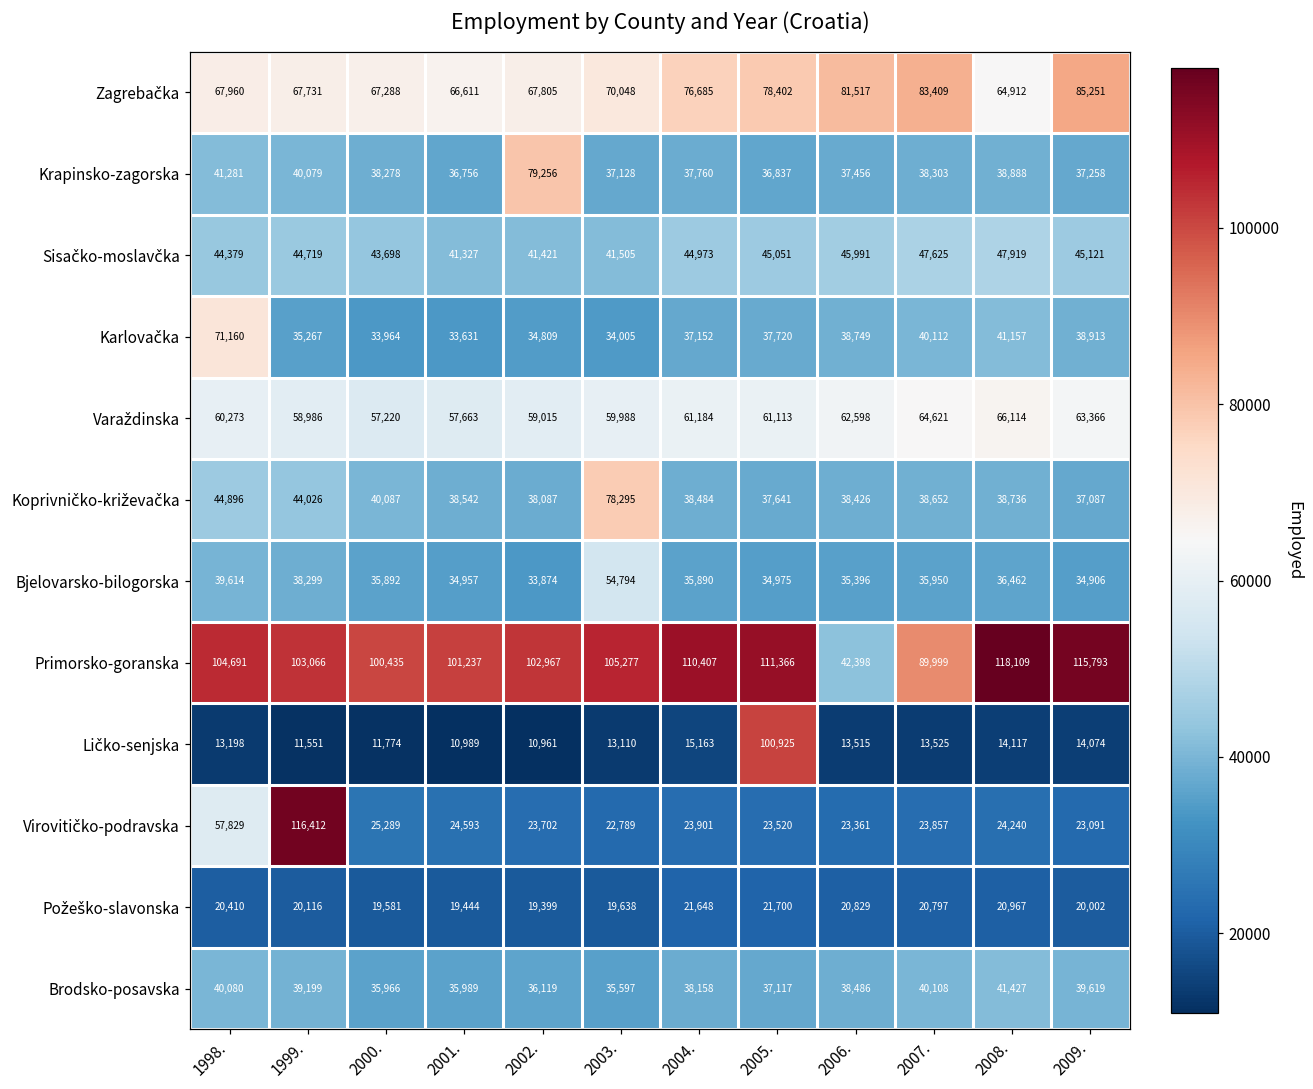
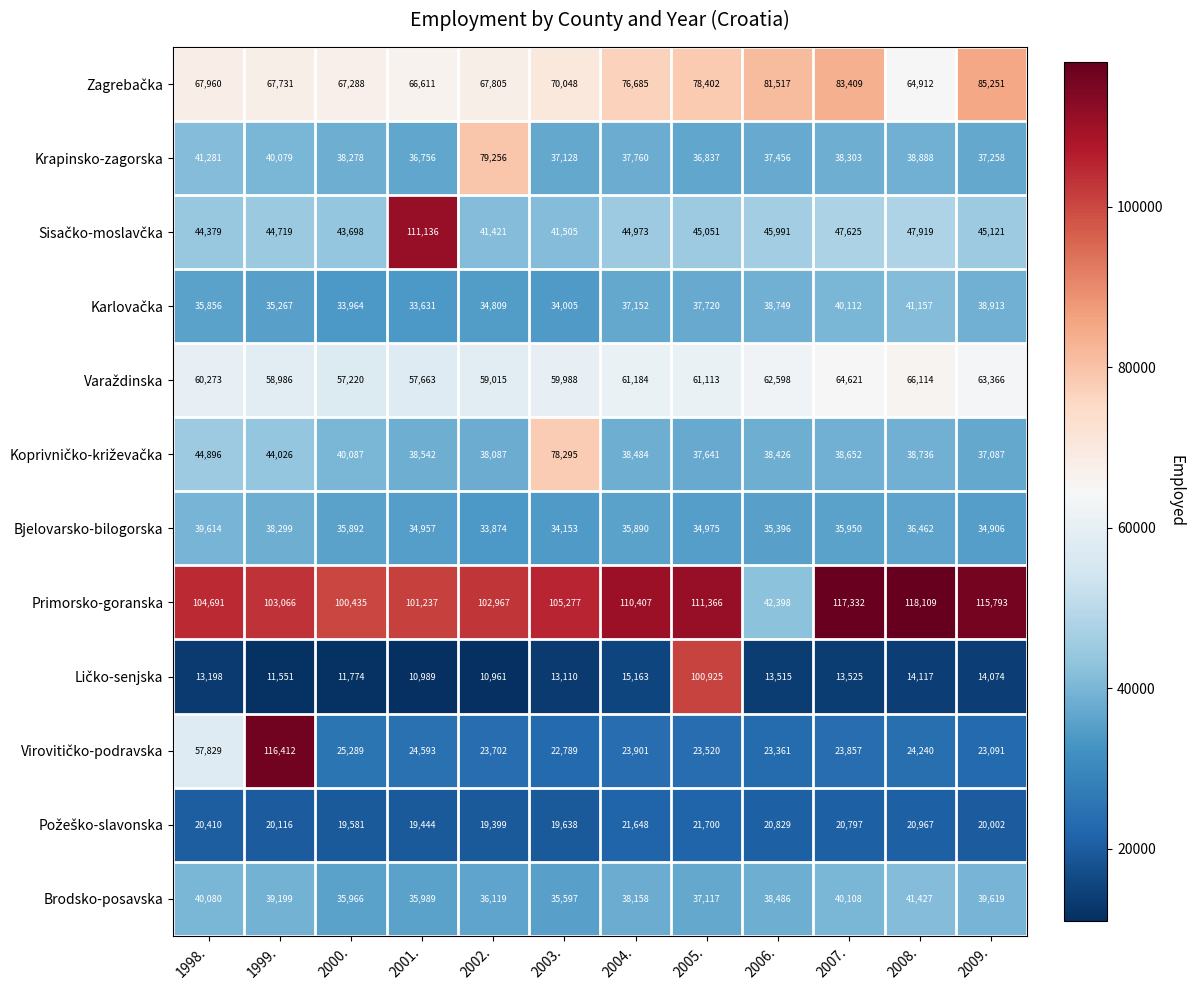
  {
    "Zagrebačka": {
      "1998.": "67,960",
      "1999.": "67,731",
      "2000.": "67,288",
      "2001.": "66,611",
      "2002.": "67,805",
      "2003.": "70,048",
      "2004.": "76,685",
      "2005.": "78,402",
      "2006.": "81,517",
      "2007.": "83,409",
      "2008.": "64,912",
      "2009.": "85,251"
    },
    "Krapinsko-zagorska": {
      "1998.": "41,281",
      "1999.": "40,079",
      "2000.": "38,278",
      "2001.": "36,756",
      "2002.": "79,256",
      "2003.": "37,128",
      "2004.": "37,760",
      "2005.": "36,837",
      "2006.": "37,456",
      "2007.": "38,303",
      "2008.": "38,888",
      "2009.": "37,258"
    },
    "Sisačko-moslavčka": {
      "1998.": "44,379",
      "1999.": "44,719",
      "2000.": "43,698",
-     "2001.": "41,327",
+     "2001.": "111,136",
      "2002.": "41,421",
      "2003.": "41,505",
      "2004.": "44,973",
      "2005.": "45,051",
      "2006.": "45,991",
      "2007.": "47,625",
      "2008.": "47,919",
      "2009.": "45,121"
    },
    "Karlovačka": {
-     "1998.": "71,160",
+     "1998.": "35,856",
      "1999.": "35,267",
      "2000.": "33,964",
      "2001.": "33,631",
      "2002.": "34,809",
      "2003.": "34,005",
      "2004.": "37,152",
      "2005.": "37,720",
      "2006.": "38,749",
      "2007.": "40,112",
      "2008.": "41,157",
      "2009.": "38,913"
    },
    "Varaždinska": {
      "1998.": "60,273",
      "1999.": "58,986",
      "2000.": "57,220",
      "2001.": "57,663",
      "2002.": "59,015",
      "2003.": "59,988",
      "2004.": "61,184",
      "2005.": "61,113",
      "2006.": "62,598",
      "2007.": "64,621",
      "2008.": "66,114",
      "2009.": "63,366"
    },
    "Koprivničko-križevačka": {
      "1998.": "44,896",
      "1999.": "44,026",
      "2000.": "40,087",
      "2001.": "38,542",
      "2002.": "38,087",
      "2003.": "78,295",
      "2004.": "38,484",
      "2005.": "37,641",
      "2006.": "38,426",
      "2007.": "38,652",
      "2008.": "38,736",
      "2009.": "37,087"
    },
    "Bjelovarsko-bilogorska": {
      "1998.": "39,614",
      "1999.": "38,299",
      "2000.": "35,892",
      "2001.": "34,957",
      "2002.": "33,874",
-     "2003.": "54,794",
+     "2003.": "34,153",
      "2004.": "35,890",
      "2005.": "34,975",
      "2006.": "35,396",
      "2007.": "35,950",
      "2008.": "36,462",
      "2009.": "34,906"
    },
    "Primorsko-goranska": {
      "1998.": "104,691",
      "1999.": "103,066",
      "2000.": "100,435",
      "2001.": "101,237",
      "2002.": "102,967",
      "2003.": "105,277",
      "2004.": "110,407",
      "2005.": "111,366",
      "2006.": "42,398",
-     "2007.": "89,999",
+     "2007.": "117,332",
      "2008.": "118,109",
      "2009.": "115,793"
    },
    "Ličko-senjska": {
      "1998.": "13,198",
      "1999.": "11,551",
      "2000.": "11,774",
      "2001.": "10,989",
      "2002.": "10,961",
      "2003.": "13,110",
      "2004.": "15,163",
      "2005.": "100,925",
      "2006.": "13,515",
      "2007.": "13,525",
      "2008.": "14,117",
      "2009.": "14,074"
    },
    "Virovitičko-podravska": {
      "1998.": "57,829",
      "1999.": "116,412",
      "2000.": "25,289",
      "2001.": "24,593",
      "2002.": "23,702",
      "2003.": "22,789",
      "2004.": "23,901",
      "2005.": "23,520",
      "2006.": "23,361",
      "2007.": "23,857",
      "2008.": "24,240",
      "2009.": "23,091"
    },
    "Požeško-slavonska": {
      "1998.": "20,410",
      "1999.": "20,116",
      "2000.": "19,581",
      "2001.": "19,444",
      "2002.": "19,399",
      "2003.": "19,638",
      "2004.": "21,648",
      "2005.": "21,700",
      "2006.": "20,829",
      "2007.": "20,797",
      "2008.": "20,967",
      "2009.": "20,002"
    },
    "Brodsko-posavska": {
      "1998.": "40,080",
      "1999.": "39,199",
      "2000.": "35,966",
      "2001.": "35,989",
      "2002.": "36,119",
      "2003.": "35,597",
      "2004.": "38,158",
      "2005.": "37,117",
      "2006.": "38,486",
      "2007.": "40,108",
      "2008.": "41,427",
      "2009.": "39,619"
    }
  }
